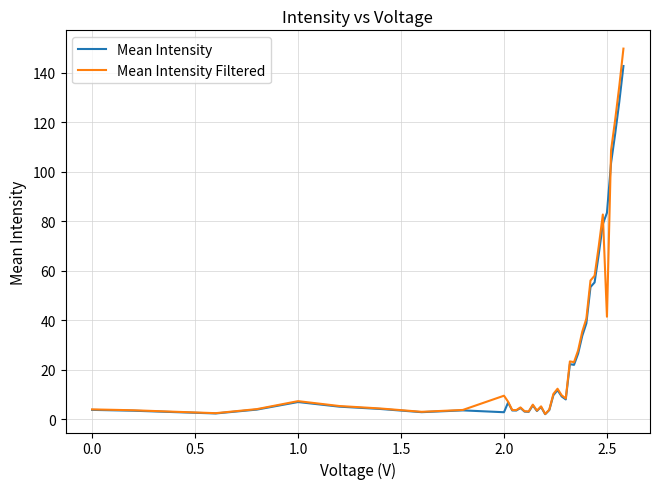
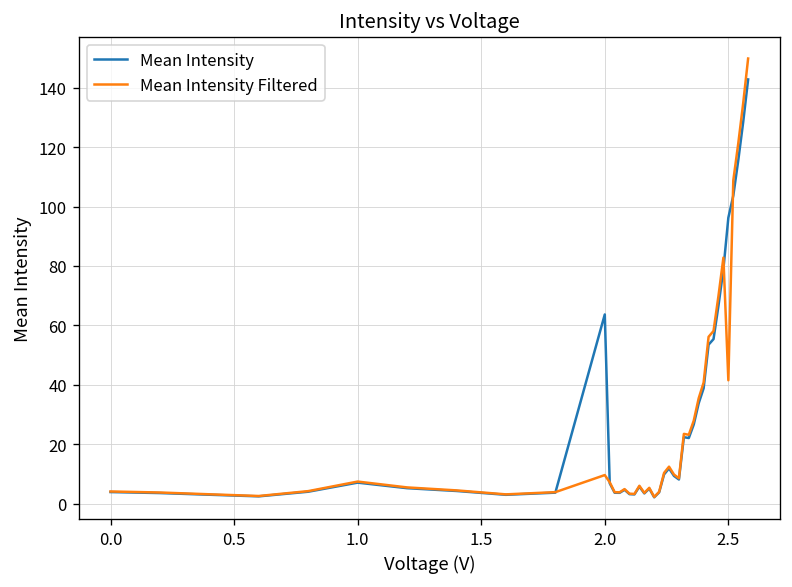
  {
    "Mean Intensity": {
-     "2.0": 3,
-     "2.5": 84
+     "2.0": 64,
+     "2.5": 96
    },
    "Mean Intensity Filtered": {
      "2.0": 10,
      "2.5": 42
    }
  }
